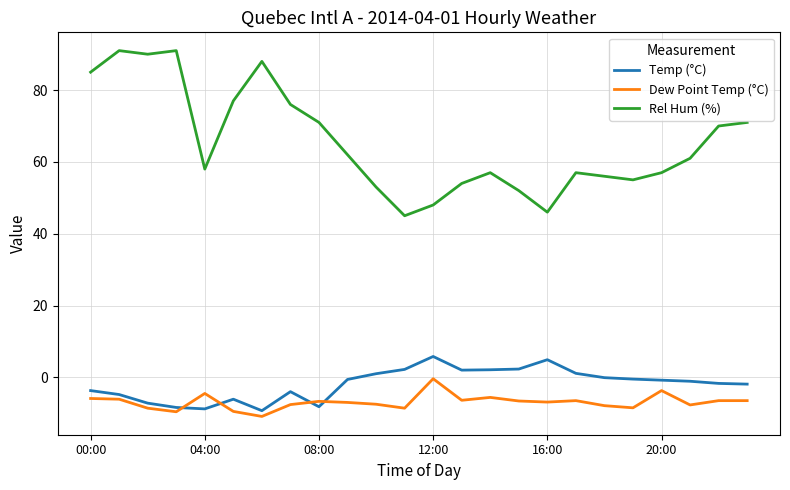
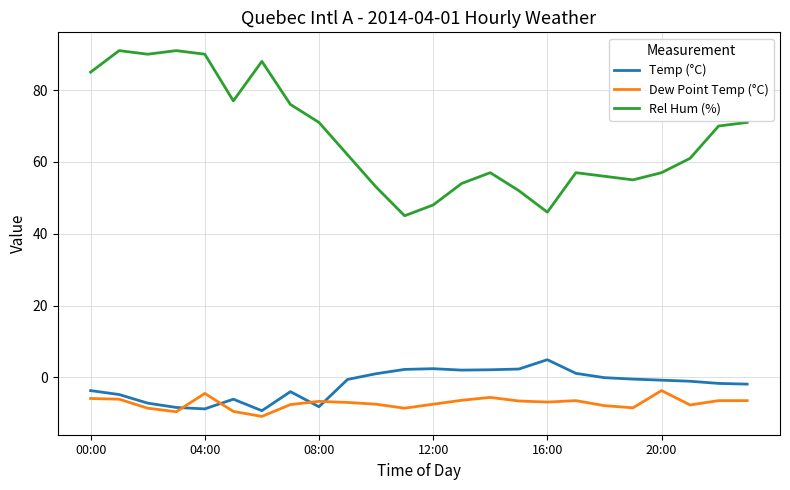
  {
    "Temp (°C)": {
      "00:00": -4,
      "04:00": -9,
      "08:00": -8,
-     "12:00": 6,
+     "12:00": 2,
      "16:00": 5,
      "20:00": -1
    },
    "Dew Point Temp (°C)": {
      "00:00": -6,
      "04:00": -5,
      "08:00": -7,
-     "12:00": 0,
+     "12:00": -8,
      "16:00": -7,
      "20:00": -4
    },
    "Rel Hum (%)": {
      "00:00": 85,
-     "04:00": 58,
+     "04:00": 90,
      "08:00": 71,
      "12:00": 48,
      "16:00": 46,
      "20:00": 57
    }
  }
